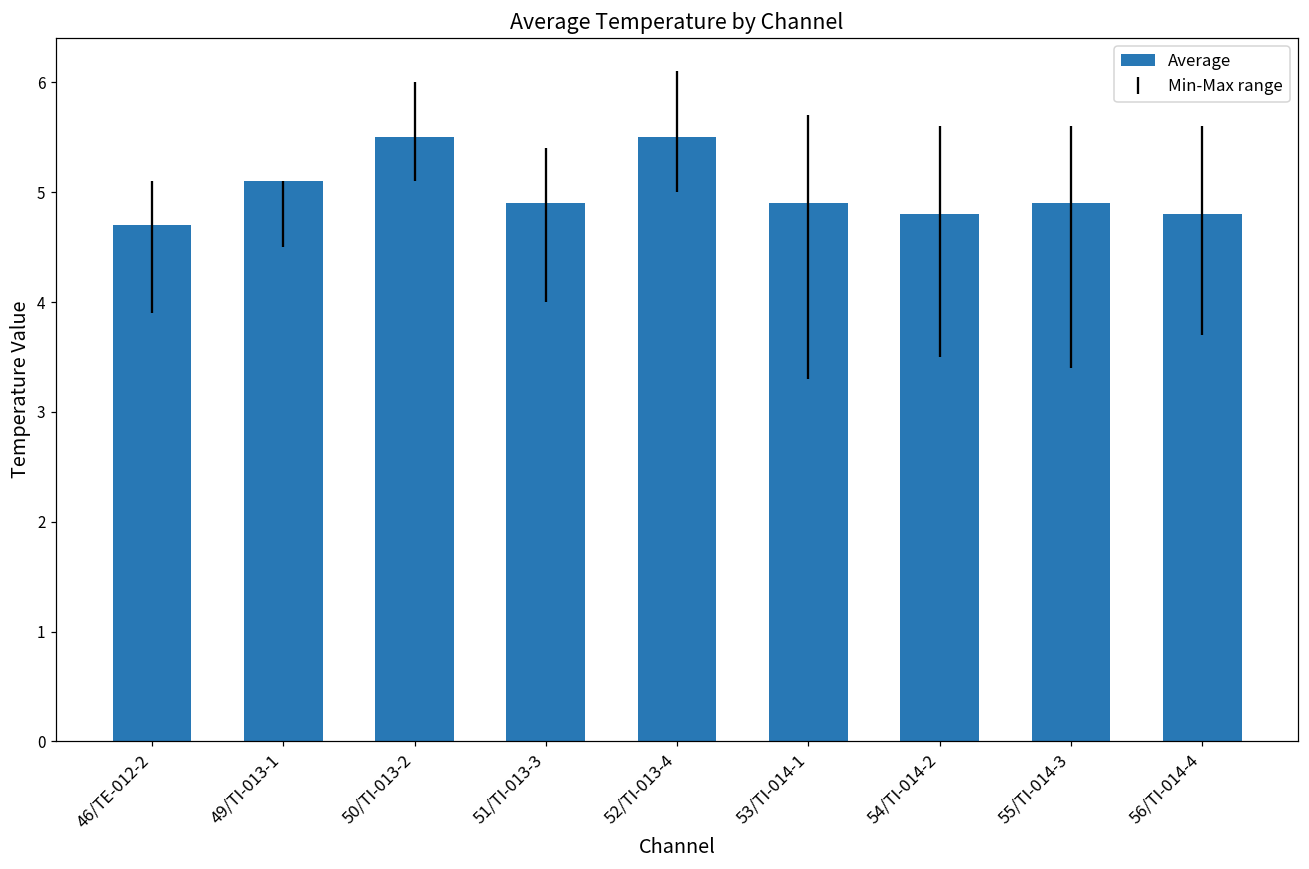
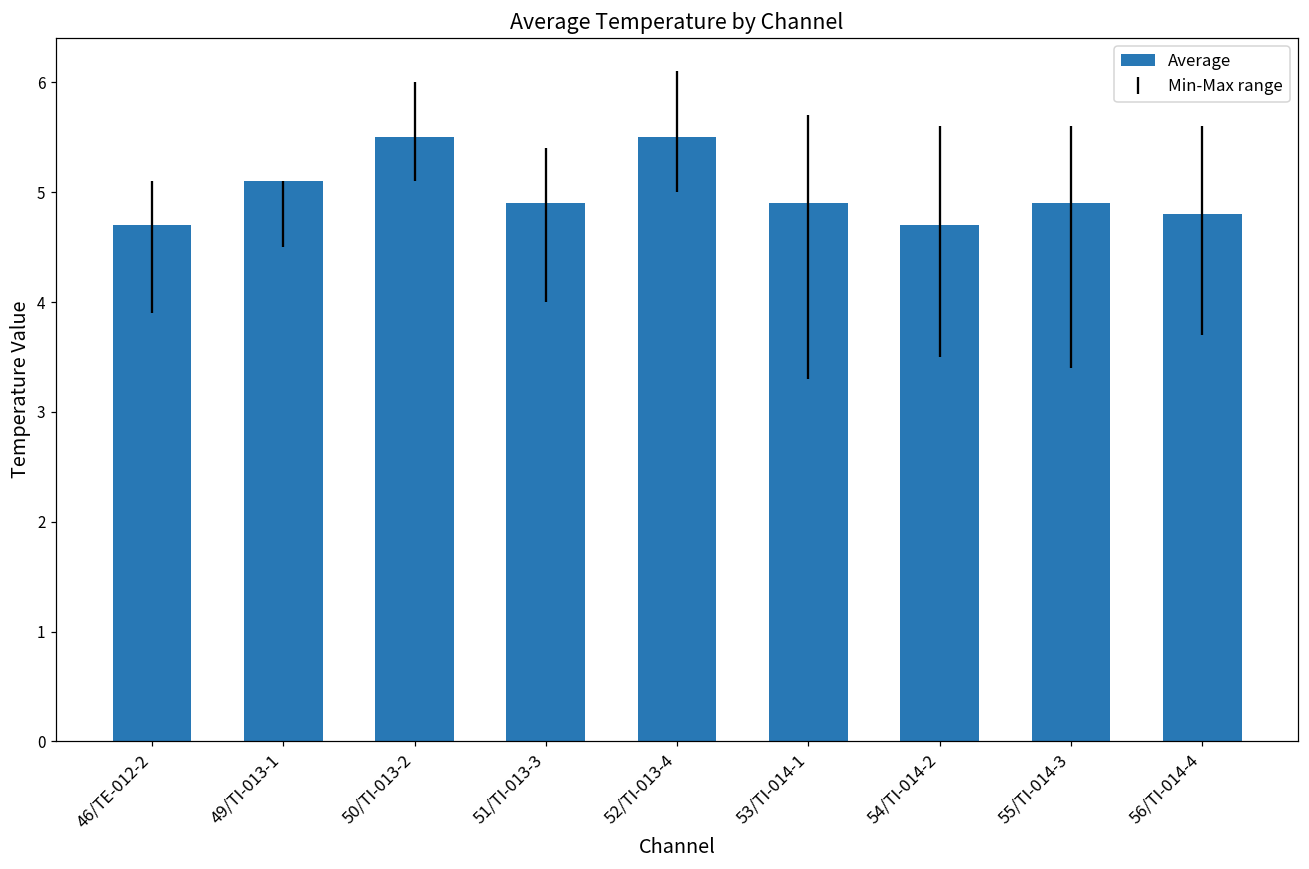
  {
    "46/TE-012-2": 4.7,
    "49/TI-013-1": 5.1,
    "50/TI-013-2": 5.5,
    "51/TI-013-3": 4.9,
    "52/TI-013-4": 5.5,
    "53/TI-014-1": 4.9,
-   "54/TI-014-2": 4.8,
+   "54/TI-014-2": 4.7,
    "55/TI-014-3": 4.9,
    "56/TI-014-4": 4.8
  }
